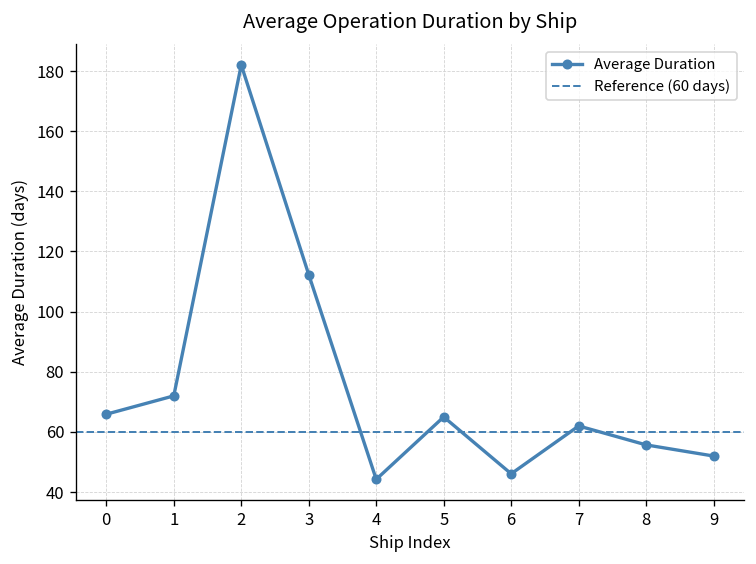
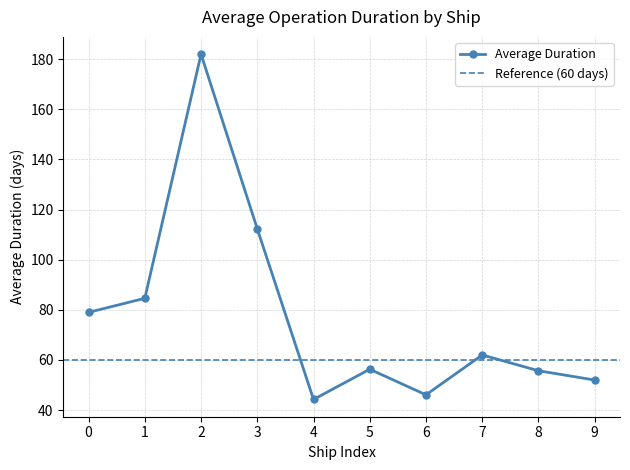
  {
-   "0": 66,
-   "1": 72,
+   "0": 79,
+   "1": 85,
    "2": 182,
    "3": 112,
    "4": 44,
-   "5": 65,
+   "5": 56,
    "6": 46,
    "7": 62,
    "8": 56,
    "9": 52
  }
